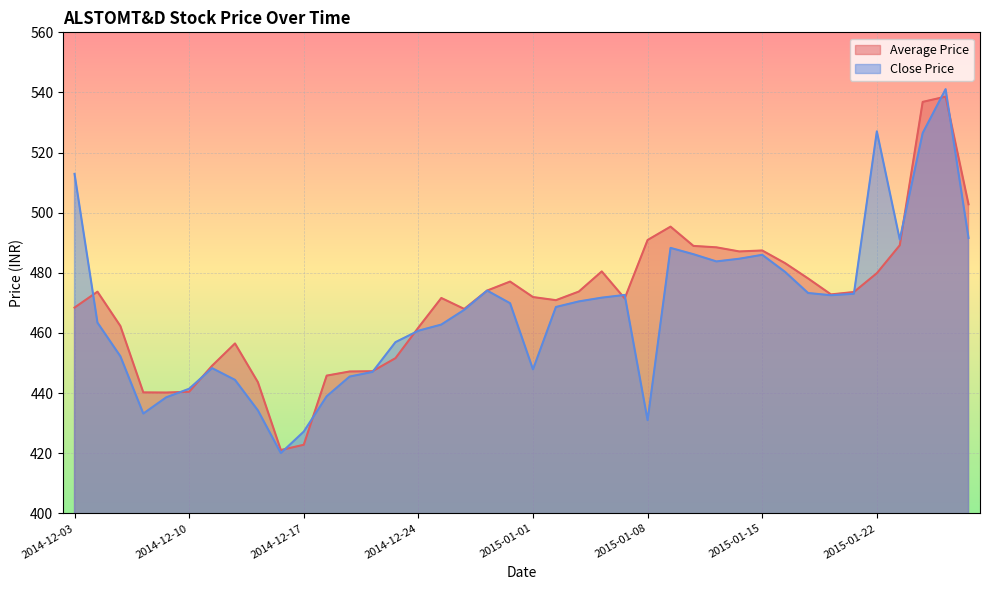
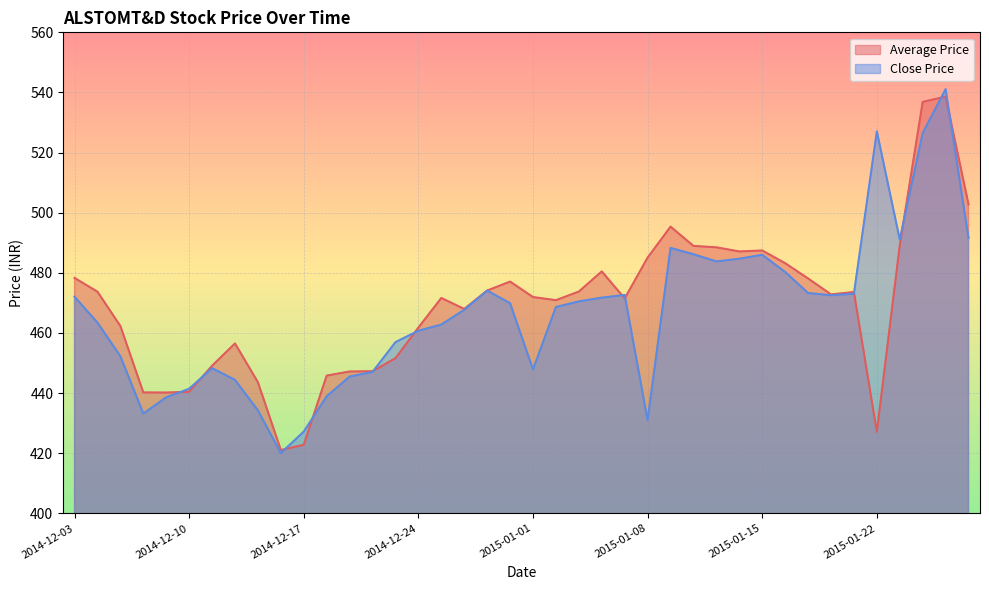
  {
    "Average Price": {
-     "2014-12-03": 468,
+     "2014-12-03": 478,
      "2014-12-10": 440,
      "2014-12-17": 423,
      "2014-12-24": 462,
      "2015-01-01": 472,
-     "2015-01-08": 491,
+     "2015-01-08": 485,
      "2015-01-15": 487,
-     "2015-01-22": 480
+     "2015-01-22": 427
    },
    "Close Price": {
-     "2014-12-03": 513,
+     "2014-12-03": 472,
      "2014-12-10": 441,
      "2014-12-17": 427,
      "2014-12-24": 461,
      "2015-01-01": 448,
      "2015-01-08": 431,
      "2015-01-15": 486,
      "2015-01-22": 527
    }
  }
